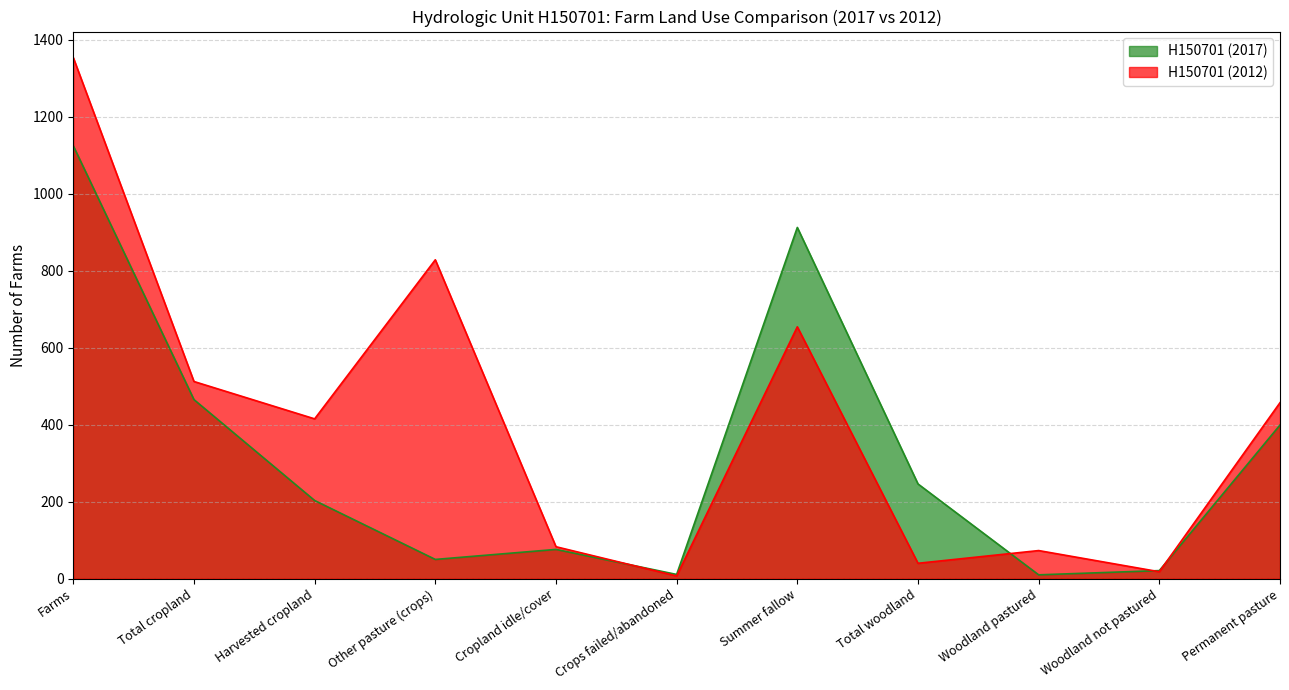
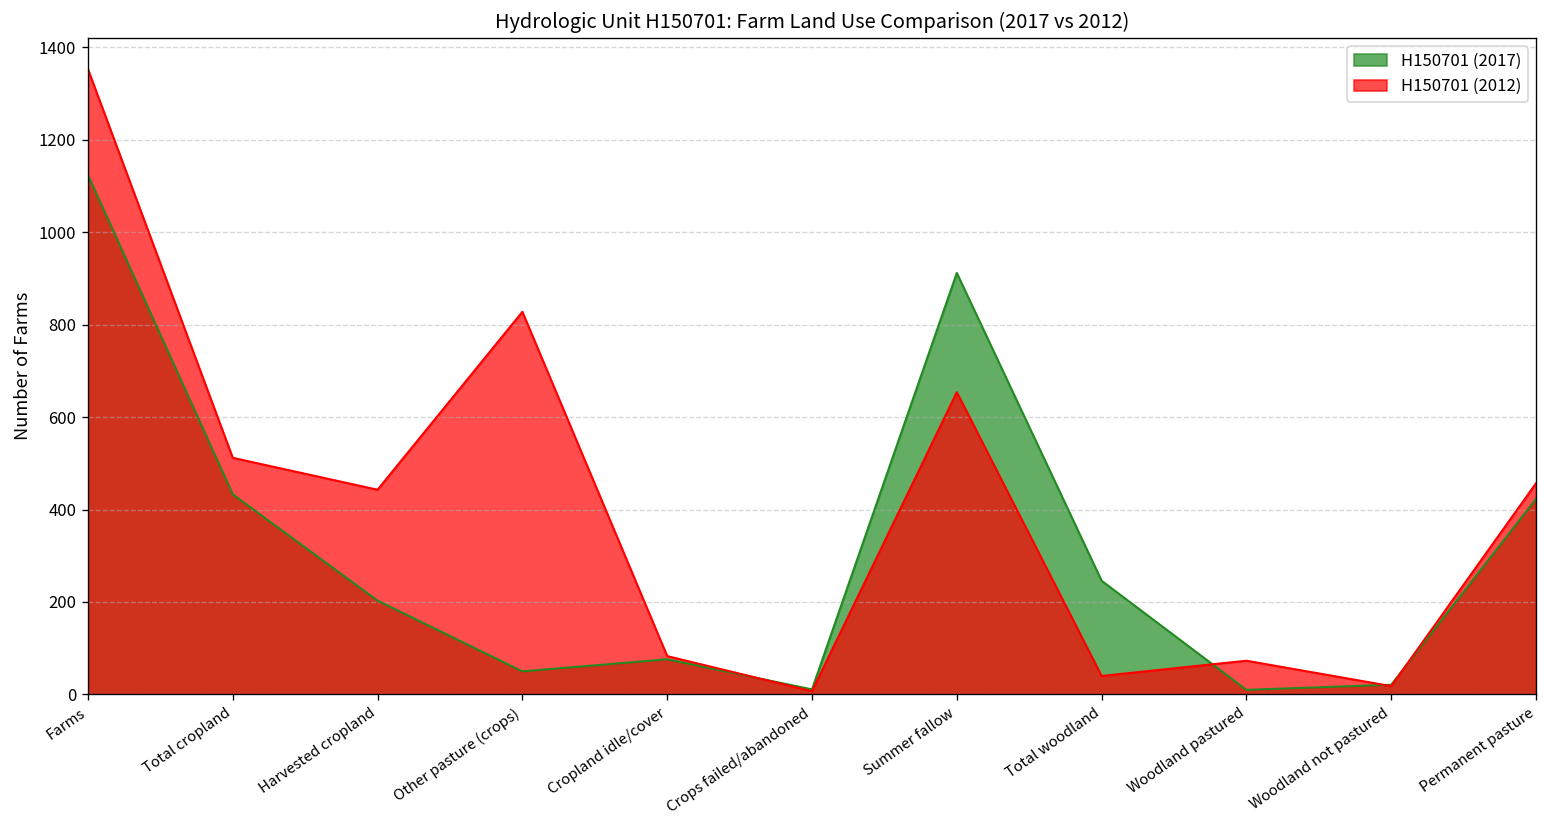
  {
    "H150701 (2017)": {
      "Farms": 1120,
-     "Total cropland": 470,
+     "Total cropland": 430,
      "Harvested cropland": 200,
      "Other pasture (crops)": 50,
      "Cropland idle/cover": 80,
      "Summer fallow": 910,
      "Total woodland": 250,
      "Woodland pastured": 10,
-     "Permanent pasture": 400
+     "Permanent pasture": 420
    },
    "H150701 (2012)": {
      "Farms": 1350,
      "Total cropland": 510,
-     "Harvested cropland": 420,
+     "Harvested cropland": 440,
      "Other pasture (crops)": 830,
      "Cropland idle/cover": 80,
      "Summer fallow": 650,
      "Total woodland": 40,
      "Woodland pastured": 70,
      "Permanent pasture": 460
    }
  }
